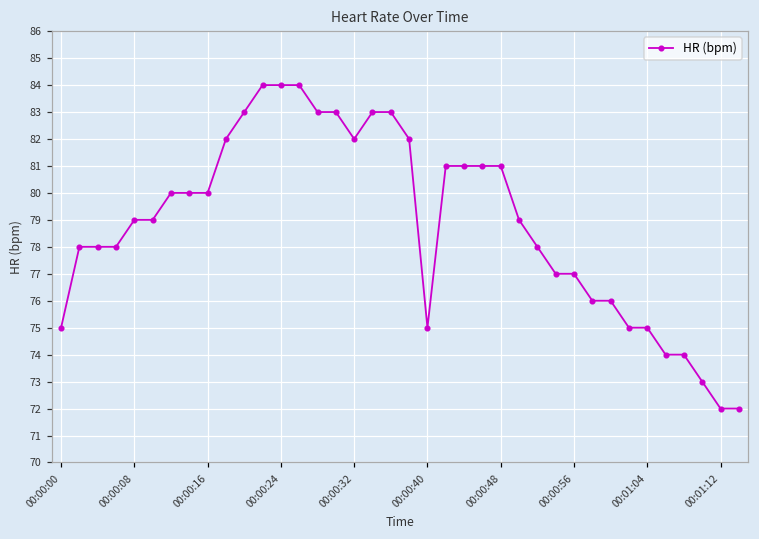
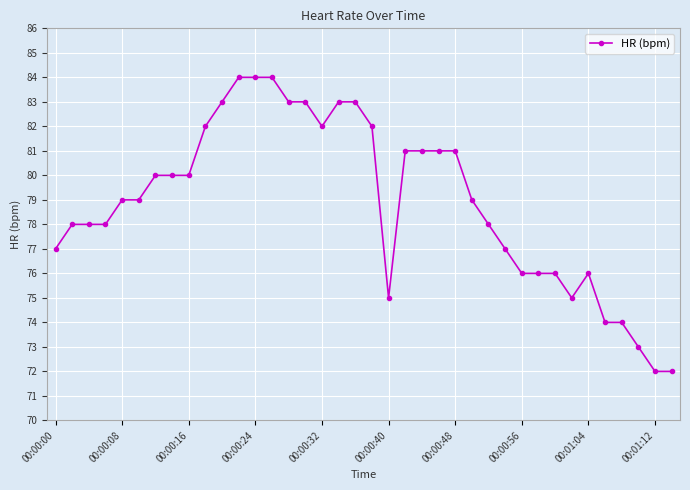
  {
-   "00:00:00": 75,
+   "00:00:00": 77,
    "00:00:08": 79,
    "00:00:16": 80,
    "00:00:24": 84,
    "00:00:32": 82,
    "00:00:40": 75,
    "00:00:48": 81,
-   "00:00:56": 77,
-   "00:01:04": 75,
+   "00:00:56": 76,
+   "00:01:04": 76,
    "00:01:12": 72
  }
